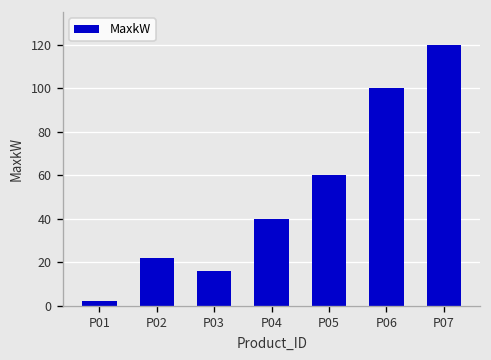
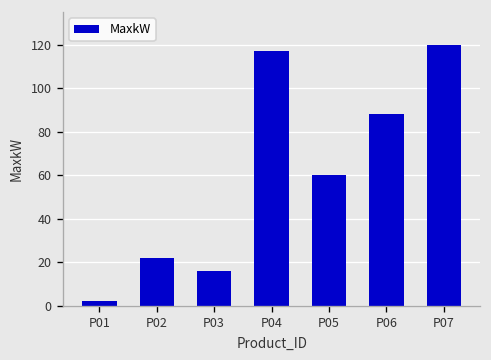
  {
    "P01": 2,
    "P02": 22,
    "P03": 16,
-   "P04": 40,
+   "P04": 117,
    "P05": 60,
-   "P06": 100,
+   "P06": 88,
    "P07": 120
  }
